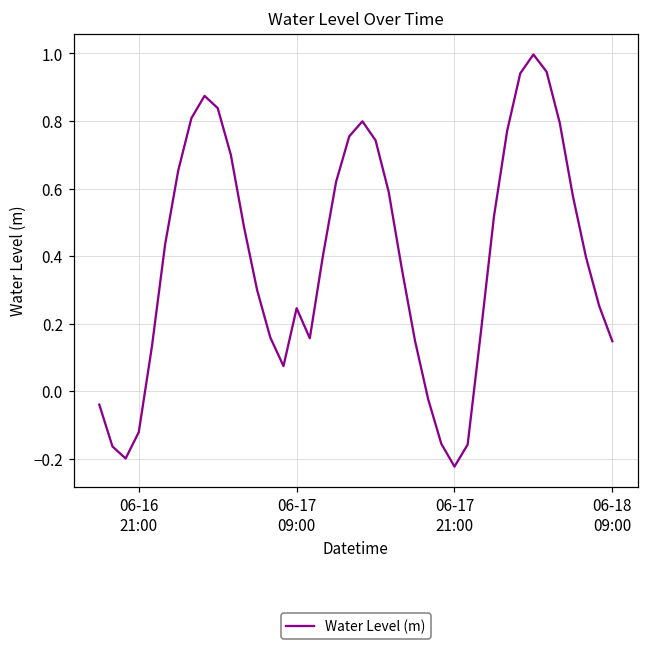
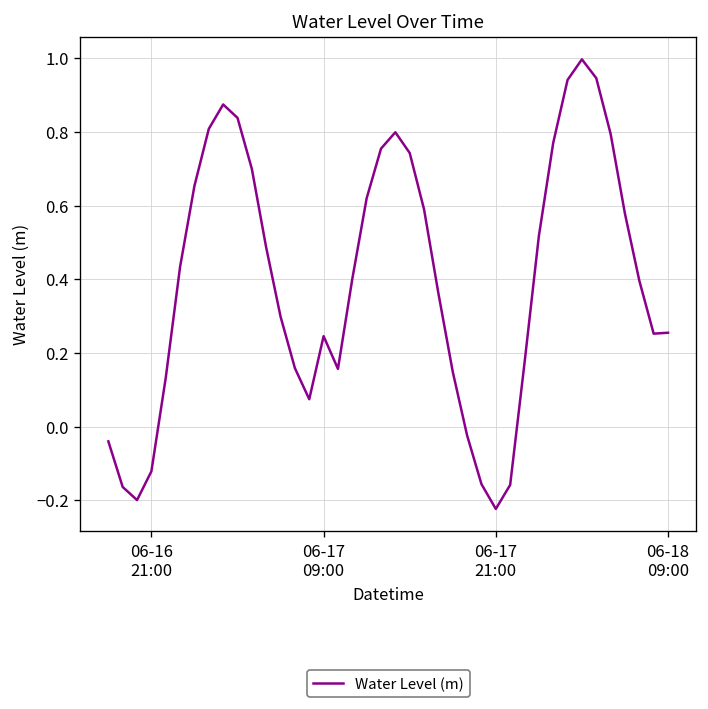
  {
    "06-16 21:00": -0.12,
    "06-17 09:00": 0.25,
    "06-17 21:00": -0.22,
-   "06-18 09:00": 0.15
+   "06-18 09:00": 0.25
  }
